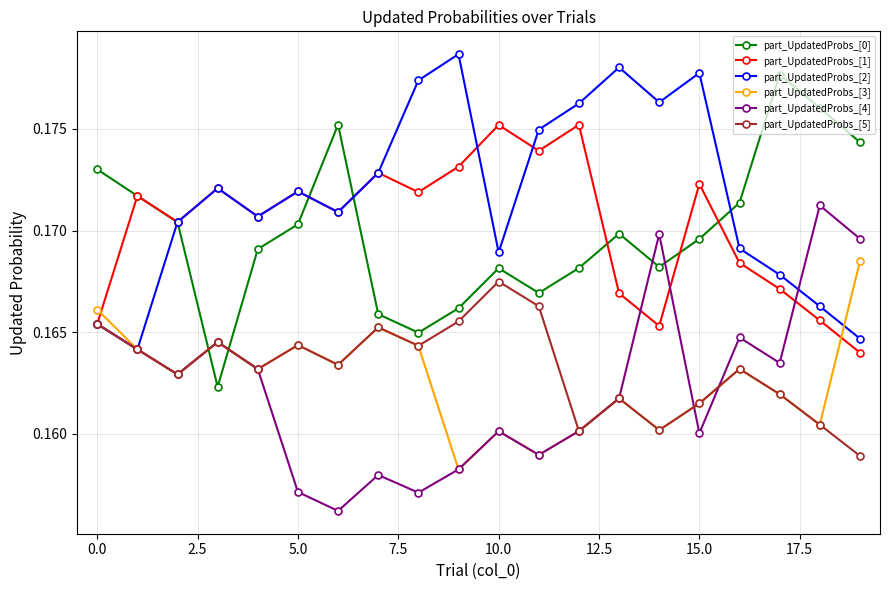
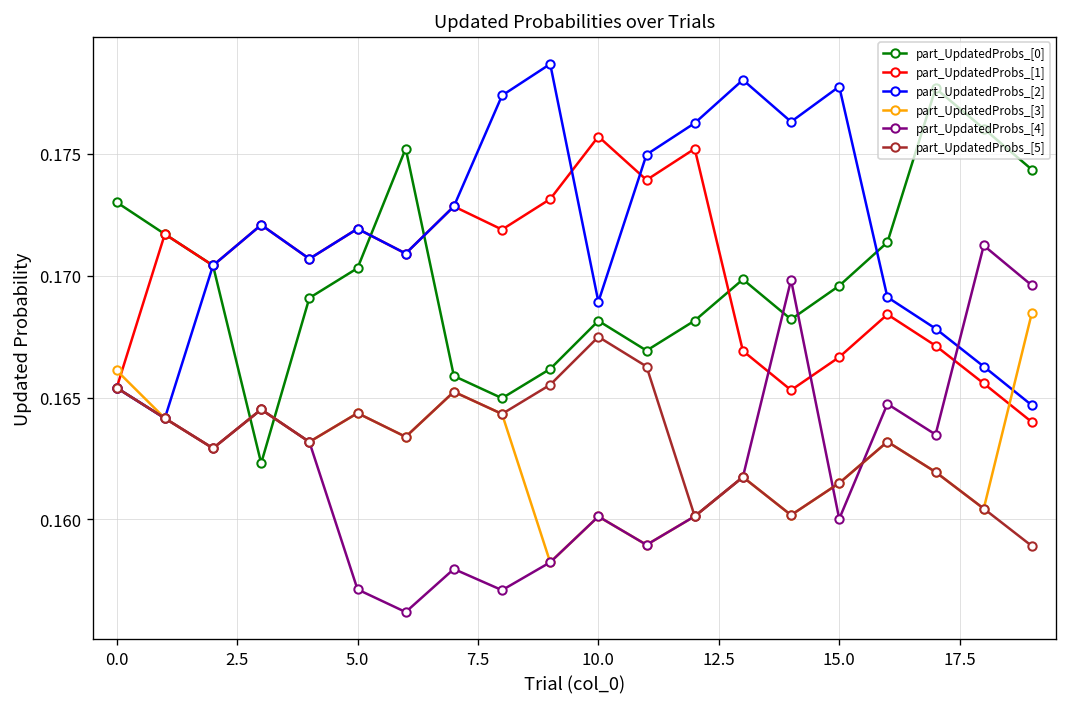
  {
    "part_UpdatedProbs_[0]": {
      "0.0": 0.1730,
      "5.0": 0.1703,
      "10.0": 0.1681,
      "15.0": 0.1696
    },
    "part_UpdatedProbs_[1]": {
-     "10.0": 0.1752,
-     "15.0": 0.1723
+     "10.0": 0.1757,
+     "15.0": 0.1667
    },
    "part_UpdatedProbs_[2]": {
      "10.0": 0.1689,
      "15.0": 0.1778
    },
    "part_UpdatedProbs_[3]": {
      "0.0": 0.1661
    },
    "part_UpdatedProbs_[4]": {
      "5.0": 0.1571,
      "15.0": 0.1600
    },
    "part_UpdatedProbs_[5]": {
      "10.0": 0.1675
    }
  }
